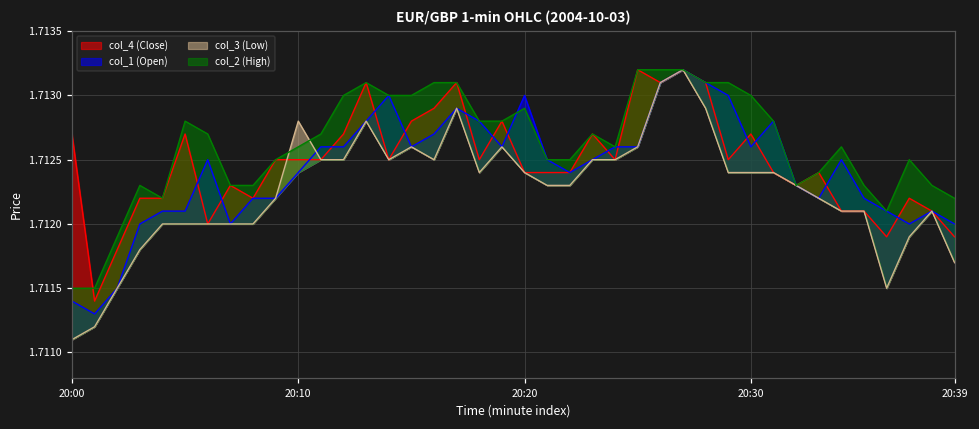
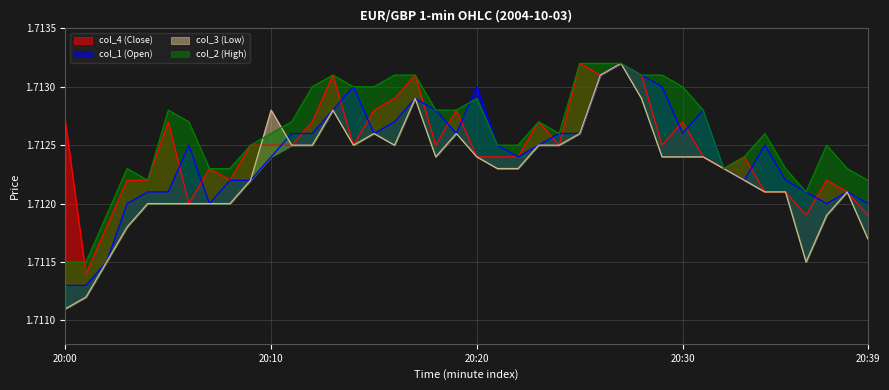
  {
    "col_4 (Close)": {
      "20:00": 1.7127,
      "20:10": 1.7125,
      "20:30": 1.7127,
      "20:39": 1.7119
    },
    "col_1 (Open)": {
-     "20:00": 1.7114,
+     "20:00": 1.7113,
      "20:10": 1.7124,
      "20:20": 1.7130,
      "20:30": 1.7126,
      "20:39": 1.7120
    },
    "col_3 (Low)": {
      "20:00": 1.7111,
      "20:10": 1.7128,
      "20:30": 1.7124,
      "20:39": 1.7117
    },
    "col_2 (High)": {
      "20:00": 1.7115,
      "20:10": 1.7126,
      "20:20": 1.7129,
      "20:30": 1.7130,
      "20:39": 1.7122
    }
  }
